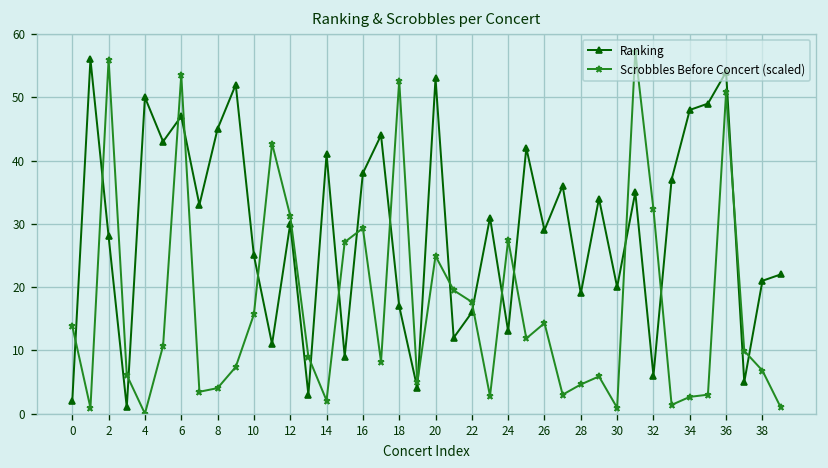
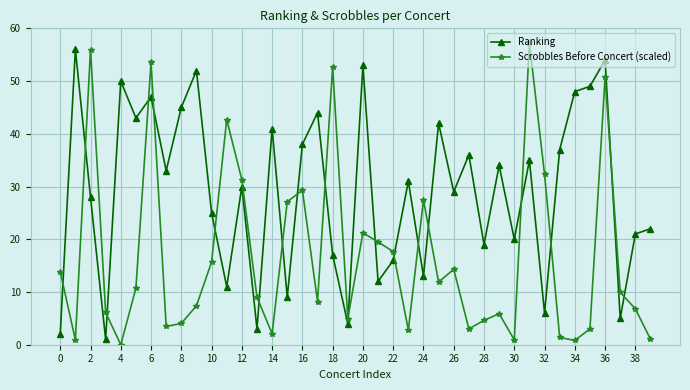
  {
    "Ranking": {
      "0": 2,
      "2": 28,
      "4": 50,
      "6": 47,
      "8": 45,
      "10": 25,
      "12": 30,
      "14": 41,
      "16": 38,
      "18": 17,
      "20": 53,
      "22": 16,
      "24": 13,
      "26": 29,
      "28": 19,
      "30": 20,
      "32": 6,
      "34": 48,
      "38": 21
    },
    "Scrobbles Before Concert (scaled)": {
      "0": 14,
      "2": 56,
      "4": 0,
      "6": 54,
      "8": 4,
      "10": 16,
      "12": 31,
      "14": 2,
      "16": 29,
      "18": 53,
-     "20": 25,
+     "20": 21,
      "22": 18,
      "24": 27,
      "26": 14,
      "28": 5,
      "30": 1,
      "32": 32,
-     "34": 3,
+     "34": 1,
      "36": 51,
      "38": 7
    }
  }
